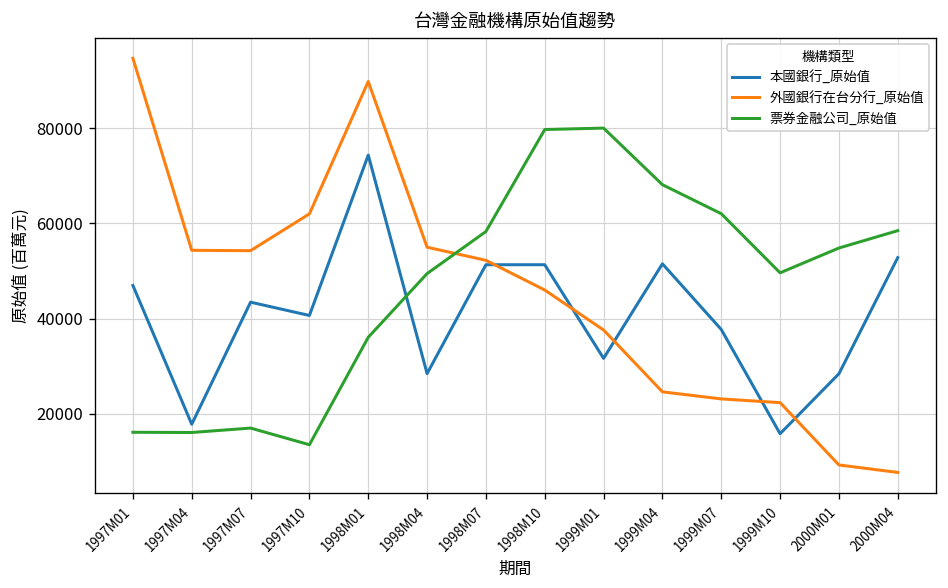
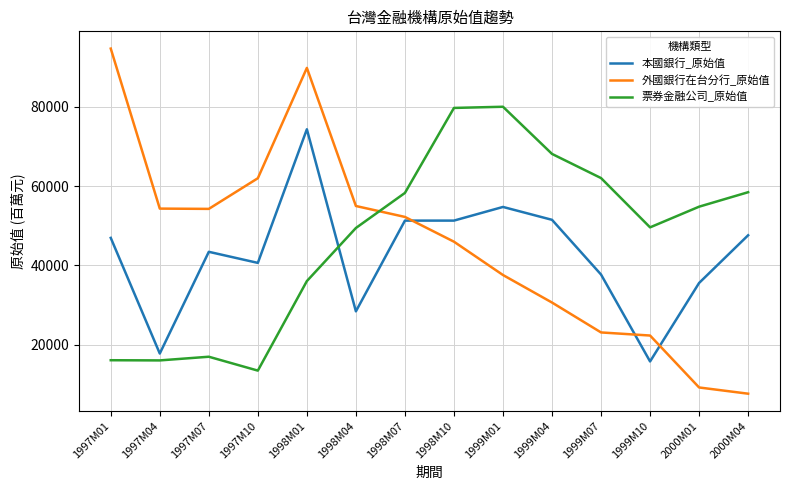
  {
    "本國銀行_原始值": {
      "1997M01": 47000,
      "1997M04": 18000,
      "1997M07": 43000,
      "1997M10": 41000,
      "1998M01": 74000,
      "1998M04": 28000,
      "1998M07": 51000,
      "1998M10": 51000,
-     "1999M01": 32000,
+     "1999M01": 55000,
      "1999M04": 52000,
      "1999M07": 38000,
      "1999M10": 16000,
-     "2000M01": 28000,
-     "2000M04": 53000
+     "2000M01": 36000,
+     "2000M04": 48000
    },
    "外國銀行在台分行_原始值": {
      "1997M01": 95000,
      "1997M04": 54000,
      "1997M07": 54000,
      "1997M10": 62000,
      "1998M01": 90000,
      "1998M04": 55000,
      "1998M07": 52000,
      "1998M10": 46000,
      "1999M01": 38000,
-     "1999M04": 25000,
+     "1999M04": 31000,
      "1999M07": 23000,
      "1999M10": 22000,
      "2000M01": 9000,
      "2000M04": 8000
    },
    "票券金融公司_原始值": {
      "1997M01": 16000,
      "1997M04": 16000,
      "1997M07": 17000,
      "1997M10": 13000,
      "1998M01": 36000,
      "1998M04": 49000,
      "1998M07": 58000,
      "1998M10": 80000,
      "1999M01": 80000,
      "1999M04": 68000,
      "1999M07": 62000,
      "1999M10": 50000,
      "2000M01": 55000,
      "2000M04": 58000
    }
  }
